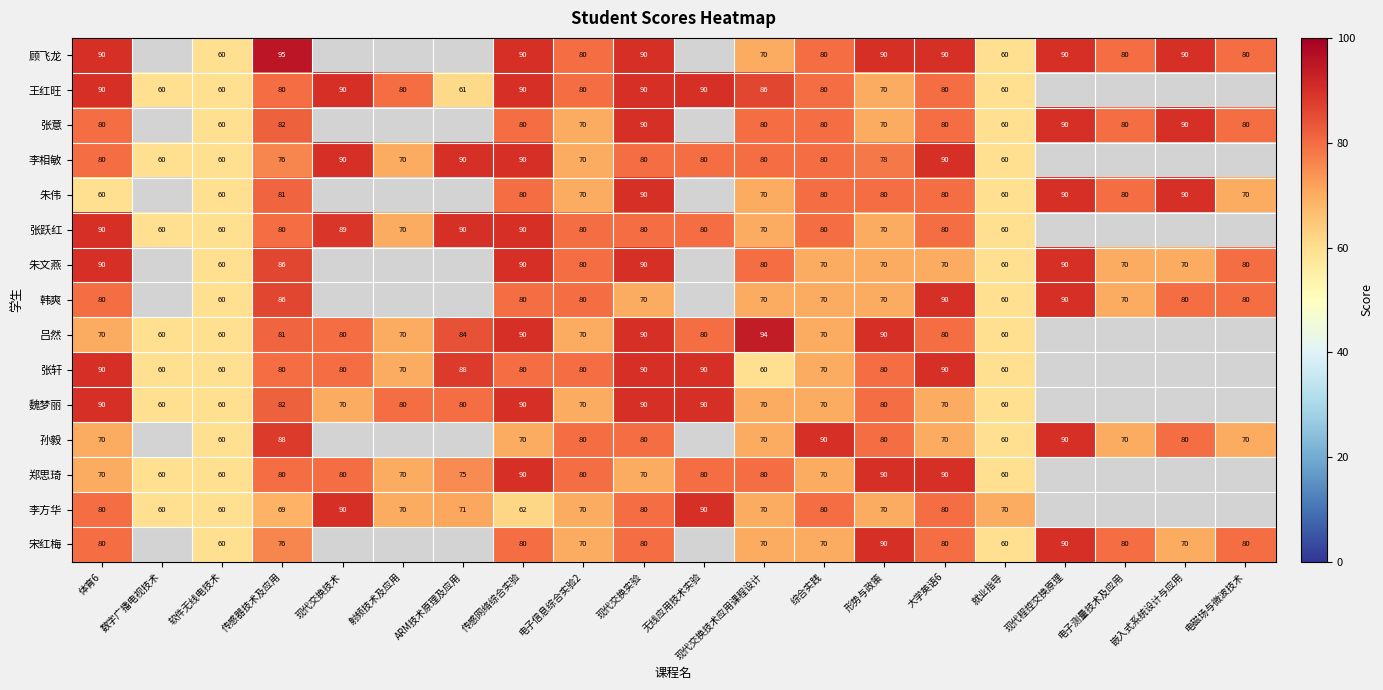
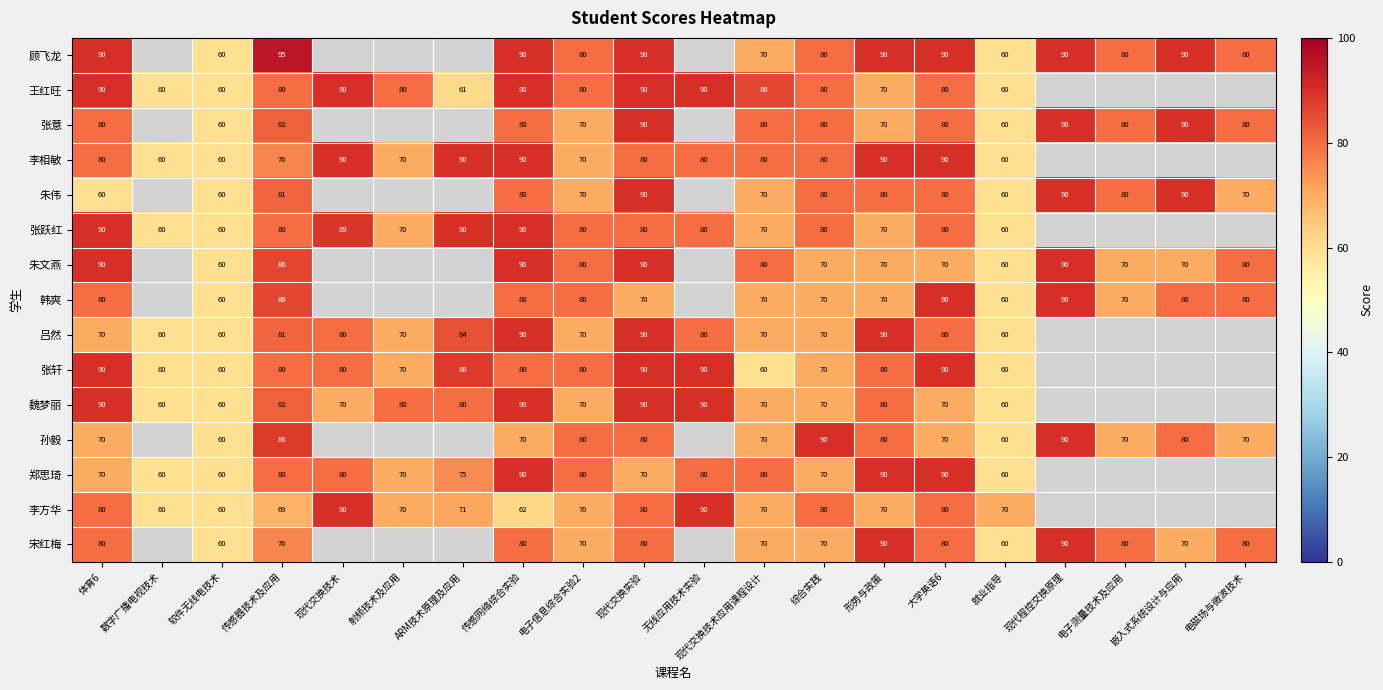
  {
    "李相敏": {
      "体育6": 80,
      "数字广播电视技术": 60,
      "软件无线电技术": 60,
      "传感器技术及应用": 76,
      "现代交换技术": 90,
      "射频技术及应用": 70,
      "ARM技术原理及应用": 90,
      "传感网络综合实验": 90,
      "电子信息综合实验2": 70,
      "现代交换实验": 80,
      "无线应用技术实验": 80,
      "现代交换技术应用课程设计": 80,
      "综合实践": 80,
-     "形势与政策": 78,
+     "形势与政策": 90,
      "大学英语6": 90,
      "就业指导": 60
    },
    "吕然": {
      "体育6": 70,
      "数字广播电视技术": 60,
      "软件无线电技术": 60,
      "传感器技术及应用": 81,
      "现代交换技术": 80,
      "射频技术及应用": 70,
      "ARM技术原理及应用": 84,
      "传感网络综合实验": 90,
      "电子信息综合实验2": 70,
      "现代交换实验": 90,
      "无线应用技术实验": 80,
-     "现代交换技术应用课程设计": 94,
+     "现代交换技术应用课程设计": 70,
      "综合实践": 70,
      "形势与政策": 90,
      "大学英语6": 80,
      "就业指导": 60
    }
  }
